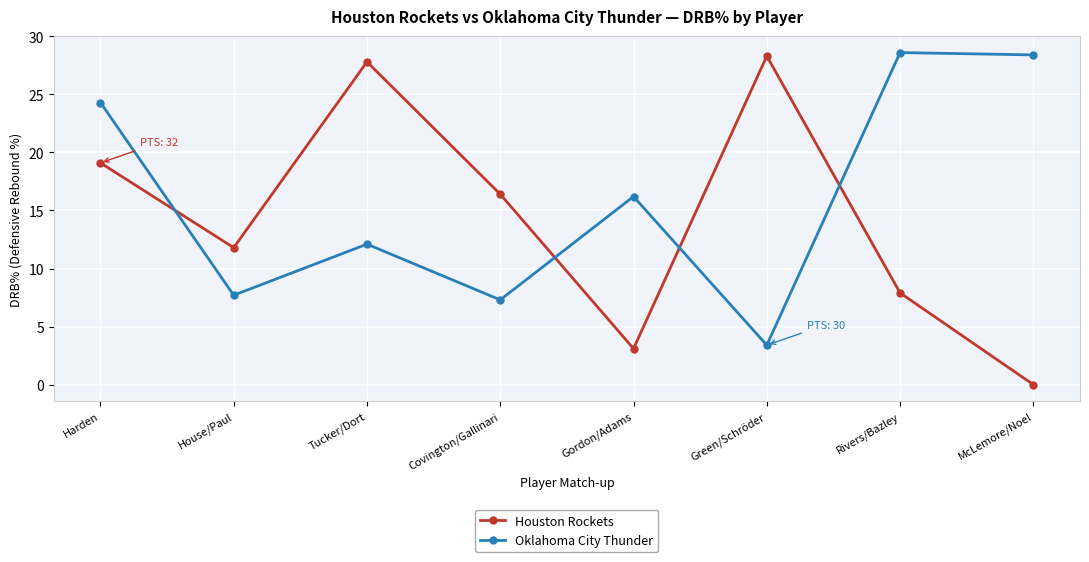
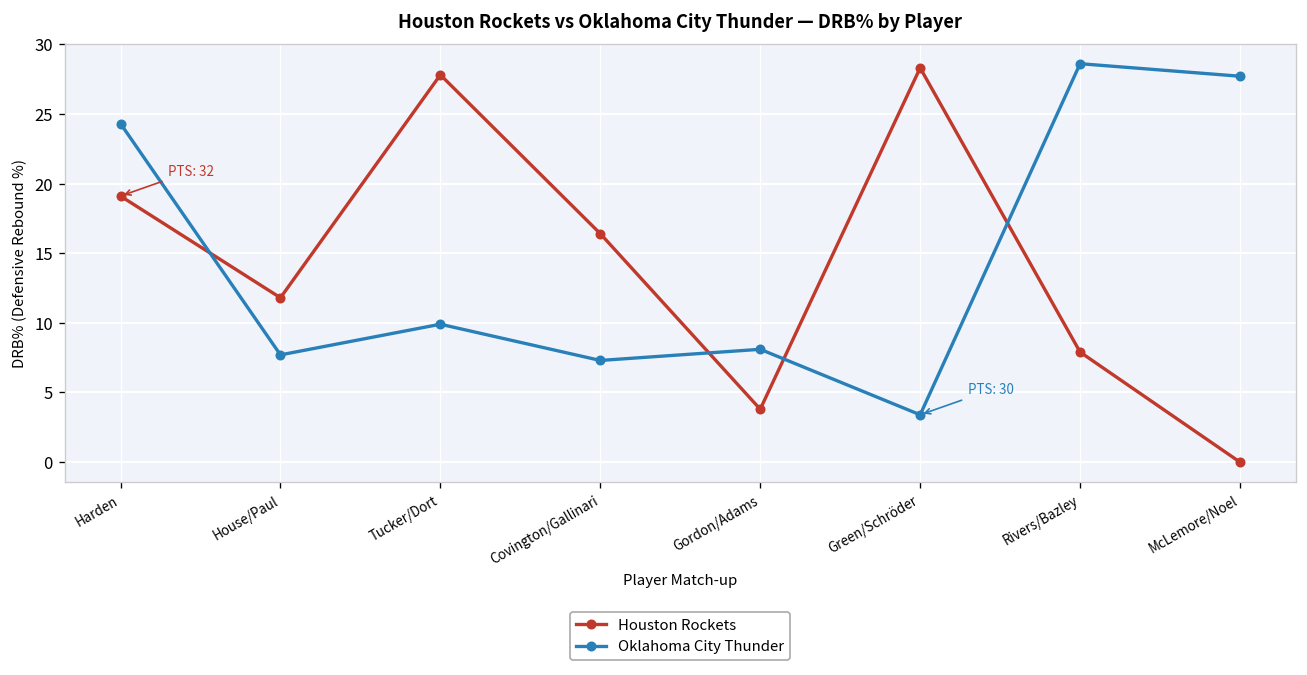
  {
    "Houston Rockets": {
      "House/Paul": 11.8,
      "Tucker/Dort": 27.8,
      "Covington/Gallinari": 16.4,
-     "Gordon/Adams": 3.1,
+     "Gordon/Adams": 3.8,
      "Green/Schröder": 28.3,
      "Rivers/Bazley": 7.9,
      "McLemore/Noel": 0.0
    },
    "Oklahoma City Thunder": {
      "Harden": 24.3,
      "House/Paul": 7.7,
-     "Tucker/Dort": 12.1,
+     "Tucker/Dort": 9.9,
      "Covington/Gallinari": 7.3,
-     "Gordon/Adams": 16.2,
+     "Gordon/Adams": 8.1,
      "Rivers/Bazley": 28.6,
-     "McLemore/Noel": 28.4
+     "McLemore/Noel": 27.7
    }
  }
